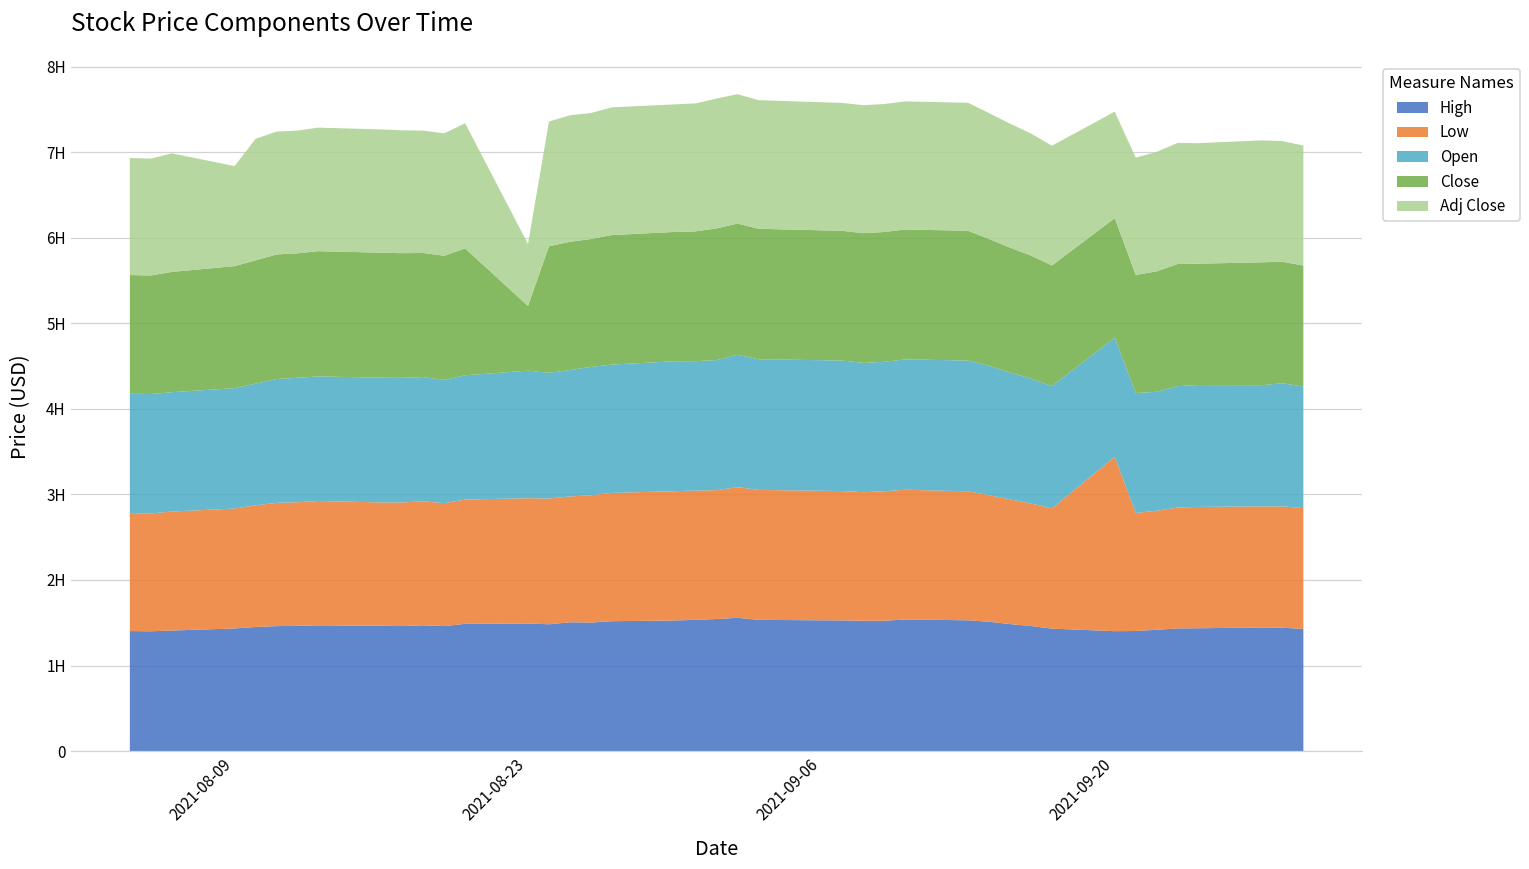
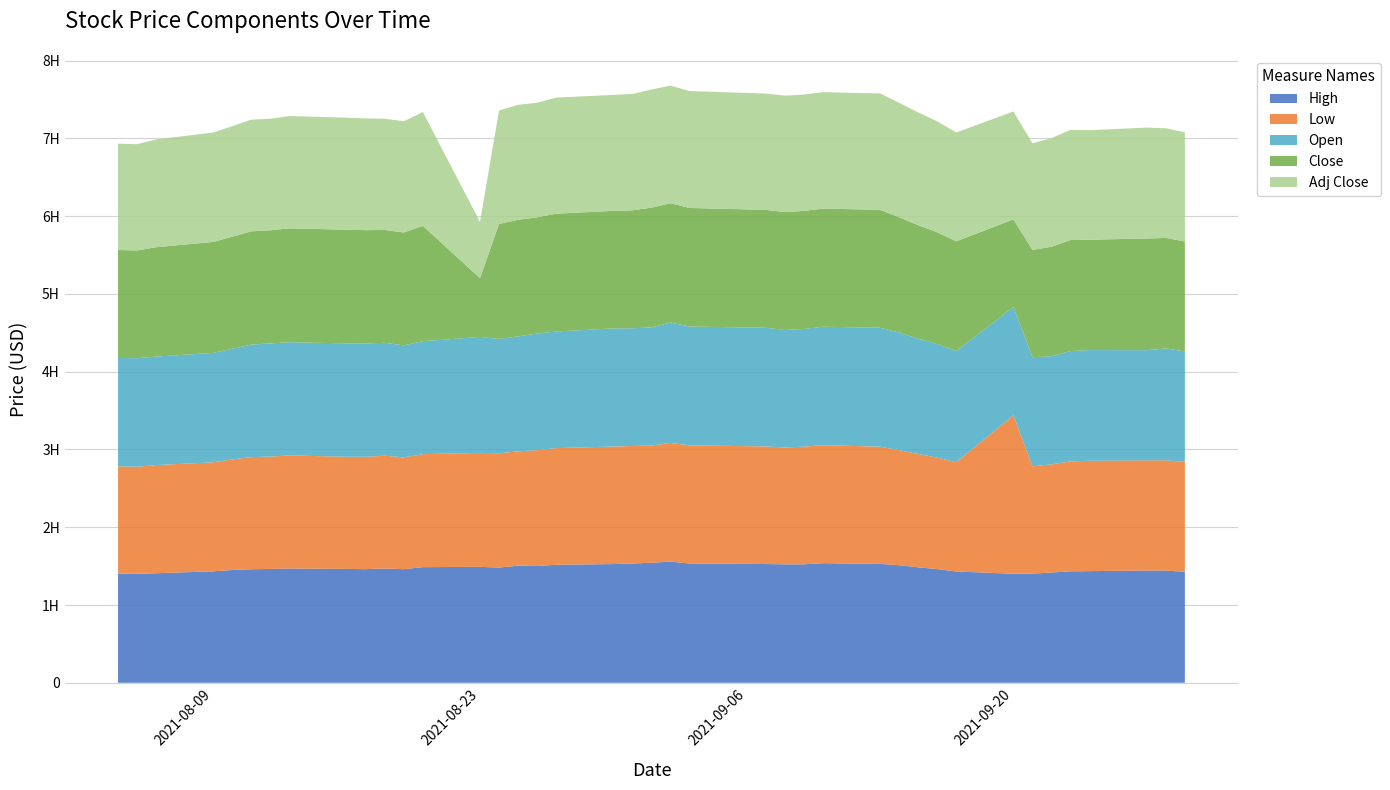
  {
    "Low": {
      "2021-08-09": "1.4H",
      "2021-08-23": "1.5H",
      "2021-09-20": "2.0H"
    },
    "Close": {
      "2021-08-09": "1.4H",
      "2021-08-23": "0.8H",
-     "2021-09-20": "1.4H"
+     "2021-09-20": "1.1H"
    },
    "Adj Close": {
-     "2021-08-09": "1.2H",
+     "2021-08-09": "1.4H",
      "2021-08-23": "0.7H",
-     "2021-09-20": "1.2H"
+     "2021-09-20": "1.4H"
    }
  }
